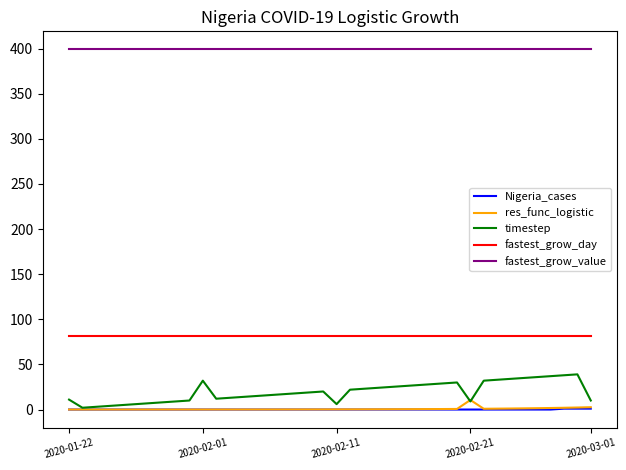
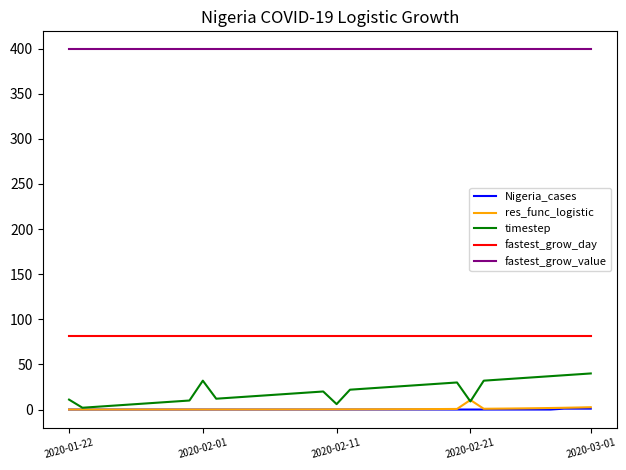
  {
    "Nigeria_cases": {
      "2020-02-21": 0
    },
    "timestep": {
      "2020-01-22": 10,
      "2020-02-01": 30,
      "2020-02-11": 10,
-     "2020-03-01": 10
+     "2020-03-01": 40
    },
    "fastest_grow_day": {
      "2020-01-22": 80,
      "2020-02-01": 80,
      "2020-02-11": 80,
      "2020-02-21": 80,
      "2020-03-01": 80
    },
    "fastest_grow_value": {
      "2020-01-22": 400,
      "2020-02-01": 400,
      "2020-02-11": 400,
      "2020-02-21": 400,
      "2020-03-01": 400
    }
  }
